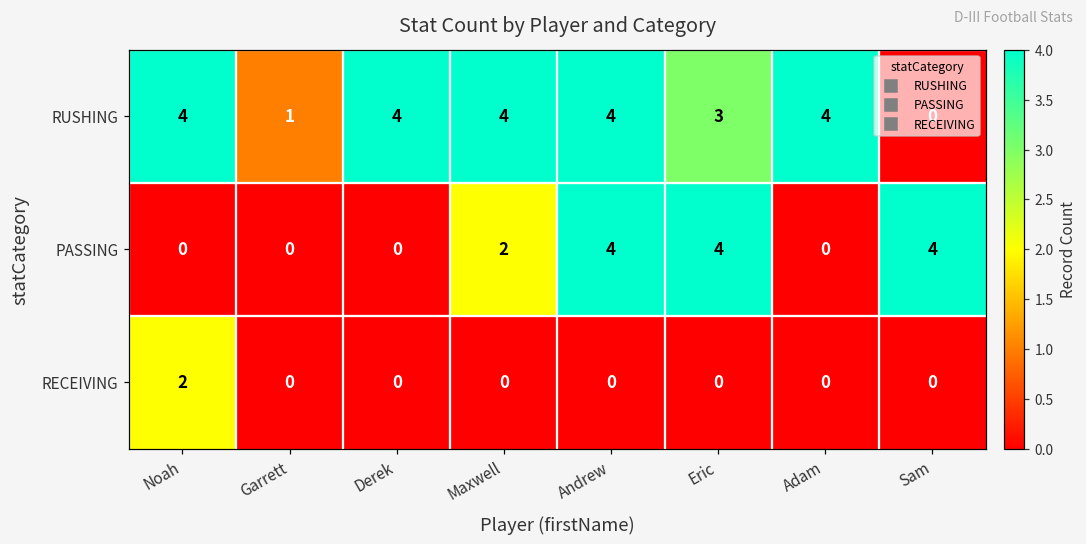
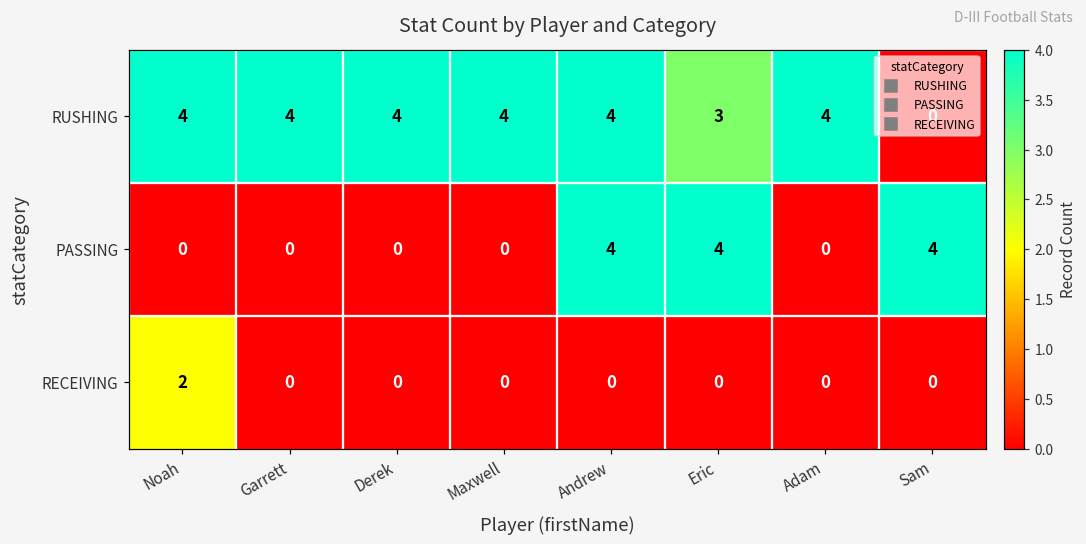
  {
    "RUSHING": {
      "Noah": 4,
-     "Garrett": 1,
+     "Garrett": 4,
      "Derek": 4,
      "Maxwell": 4,
      "Andrew": 4,
      "Eric": 3,
      "Adam": 4
    },
    "PASSING": {
      "Noah": 0,
      "Garrett": 0,
      "Derek": 0,
-     "Maxwell": 2,
+     "Maxwell": 0,
      "Andrew": 4,
      "Eric": 4,
      "Adam": 0,
      "Sam": 4
    },
    "RECEIVING": {
      "Noah": 2,
      "Garrett": 0,
      "Derek": 0,
      "Maxwell": 0,
      "Andrew": 0,
      "Eric": 0,
      "Adam": 0,
      "Sam": 0
    }
  }
